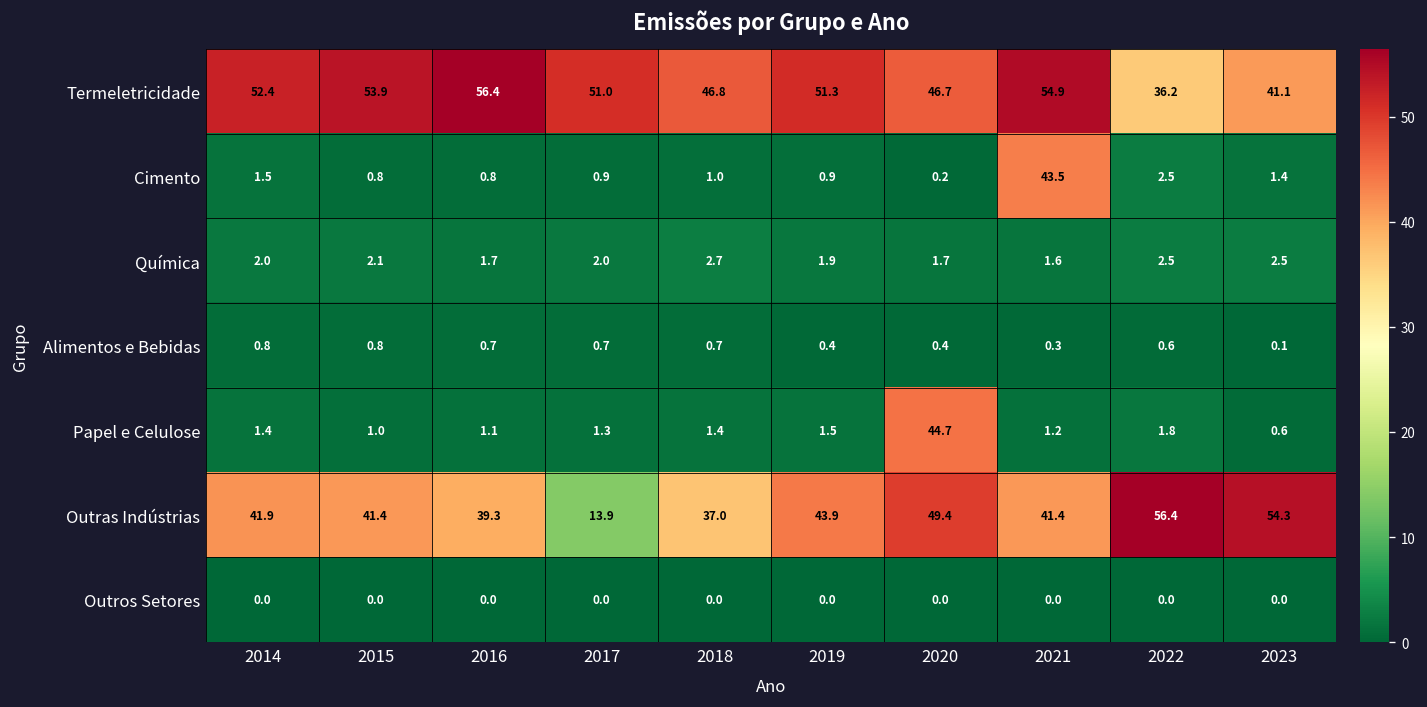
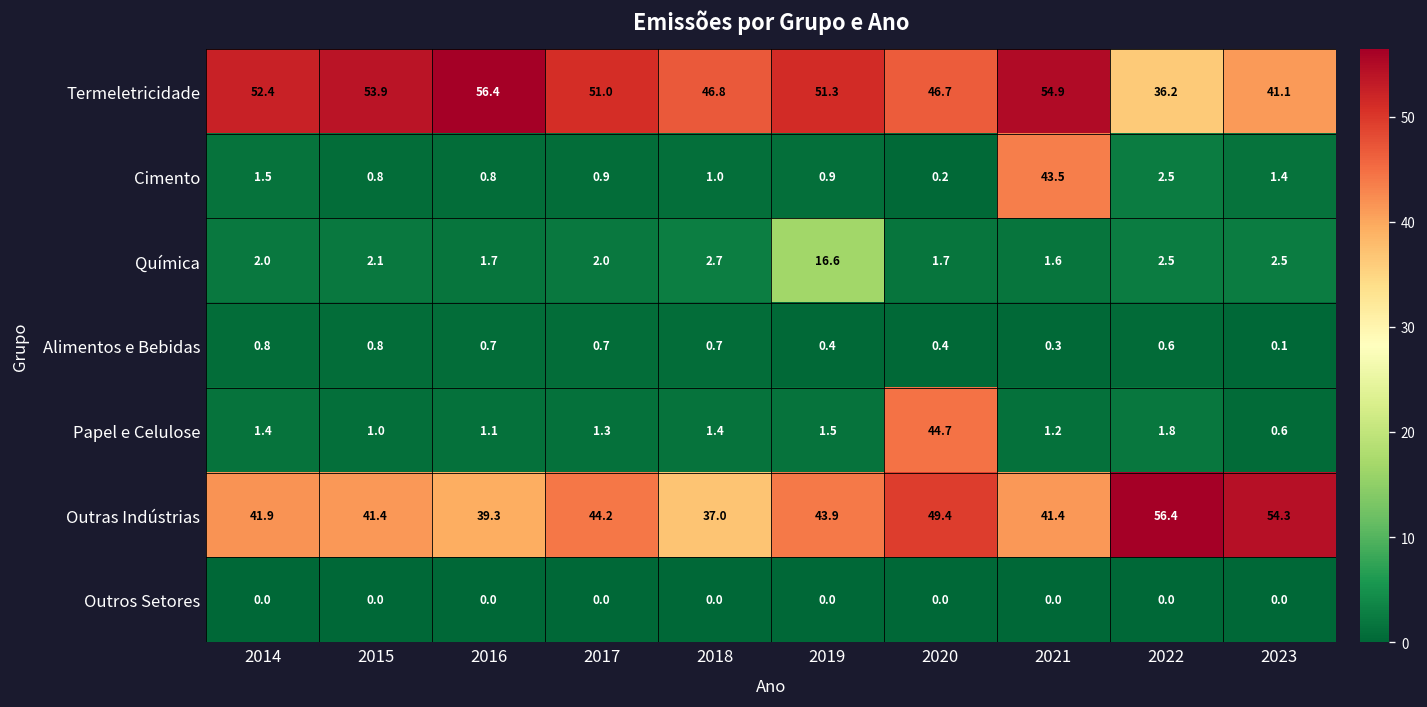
  {
    "Termeletricidade": {
      "2014": 52.4,
      "2015": 53.9,
      "2016": 56.4,
      "2017": 51.0,
      "2018": 46.8,
      "2019": 51.3,
      "2020": 46.7,
      "2021": 54.9,
      "2022": 36.2,
      "2023": 41.1
    },
    "Cimento": {
      "2014": 1.5,
      "2015": 0.8,
      "2016": 0.8,
      "2017": 0.9,
      "2018": 1.0,
      "2019": 0.9,
      "2020": 0.2,
      "2021": 43.5,
      "2022": 2.5,
      "2023": 1.4
    },
    "Química": {
      "2014": 2.0,
      "2015": 2.1,
      "2016": 1.7,
      "2017": 2.0,
      "2018": 2.7,
-     "2019": 1.9,
+     "2019": 16.6,
      "2020": 1.7,
      "2021": 1.6,
      "2022": 2.5,
      "2023": 2.5
    },
    "Alimentos e Bebidas": {
      "2014": 0.8,
      "2015": 0.8,
      "2016": 0.7,
      "2017": 0.7,
      "2018": 0.7,
      "2019": 0.4,
      "2020": 0.4,
      "2021": 0.3,
      "2022": 0.6,
      "2023": 0.1
    },
    "Papel e Celulose": {
      "2014": 1.4,
      "2015": 1.0,
      "2016": 1.1,
      "2017": 1.3,
      "2018": 1.4,
      "2019": 1.5,
      "2020": 44.7,
      "2021": 1.2,
      "2022": 1.8,
      "2023": 0.6
    },
    "Outras Indústrias": {
      "2014": 41.9,
      "2015": 41.4,
      "2016": 39.3,
-     "2017": 13.9,
+     "2017": 44.2,
      "2018": 37.0,
      "2019": 43.9,
      "2020": 49.4,
      "2021": 41.4,
      "2022": 56.4,
      "2023": 54.3
    },
    "Outros Setores": {
      "2014": 0.0,
      "2015": 0.0,
      "2016": 0.0,
      "2017": 0.0,
      "2018": 0.0,
      "2019": 0.0,
      "2020": 0.0,
      "2021": 0.0,
      "2022": 0.0,
      "2023": 0.0
    }
  }
